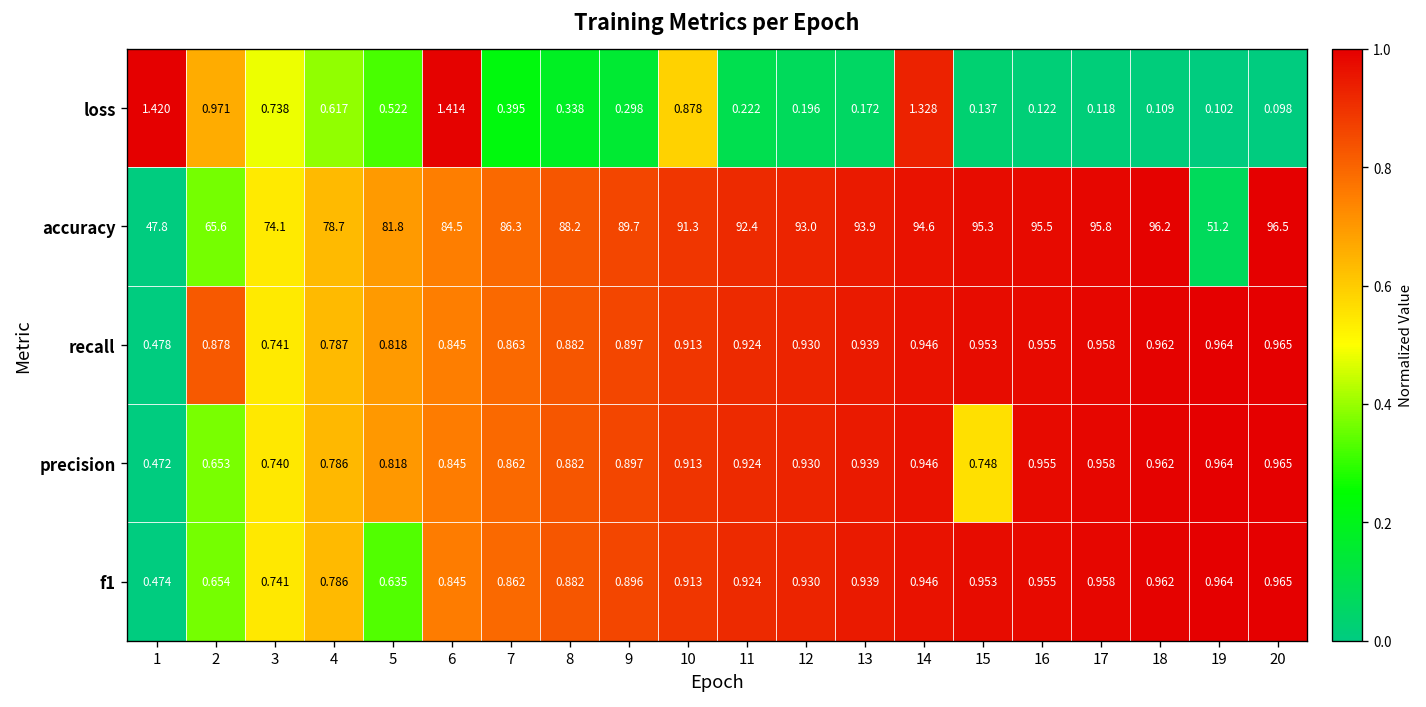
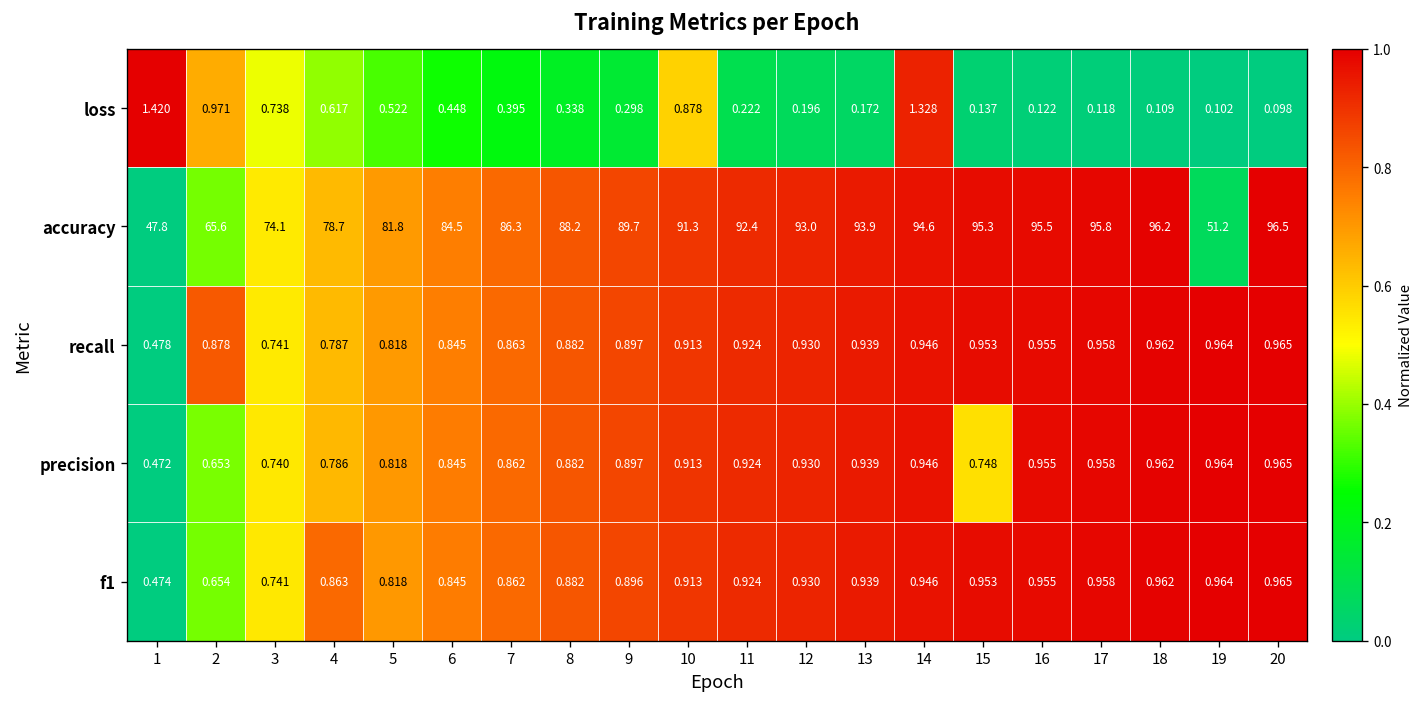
  {
    "loss": {
      "1": 1.420,
      "2": 0.971,
      "3": 0.738,
      "4": 0.617,
      "5": 0.522,
-     "6": 1.414,
+     "6": 0.448,
      "7": 0.395,
      "8": 0.338,
      "9": 0.298,
      "10": 0.878,
      "11": 0.222,
      "12": 0.196,
      "13": 0.172,
      "14": 1.328,
      "15": 0.137,
      "16": 0.122,
      "17": 0.118,
      "18": 0.109,
      "19": 0.102,
      "20": 0.098
    },
    "accuracy": {
      "1": 47.8,
      "2": 65.6,
      "3": 74.1,
      "4": 78.7,
      "5": 81.8,
      "6": 84.5,
      "7": 86.3,
      "8": 88.2,
      "9": 89.7,
      "10": 91.3,
      "11": 92.4,
      "12": 93.0,
      "13": 93.9,
      "14": 94.6,
      "15": 95.3,
      "16": 95.5,
      "17": 95.8,
      "18": 96.2,
      "19": 51.2,
      "20": 96.5
    },
    "recall": {
      "1": 0.478,
      "2": 0.878,
      "3": 0.741,
      "4": 0.787,
      "5": 0.818,
      "6": 0.845,
      "7": 0.863,
      "8": 0.882,
      "9": 0.897,
      "10": 0.913,
      "11": 0.924,
      "12": 0.930,
      "13": 0.939,
      "14": 0.946,
      "15": 0.953,
      "16": 0.955,
      "17": 0.958,
      "18": 0.962,
      "19": 0.964,
      "20": 0.965
    },
    "precision": {
      "1": 0.472,
      "2": 0.653,
      "3": 0.740,
      "4": 0.786,
      "5": 0.818,
      "6": 0.845,
      "7": 0.862,
      "8": 0.882,
      "9": 0.897,
      "10": 0.913,
      "11": 0.924,
      "12": 0.930,
      "13": 0.939,
      "14": 0.946,
      "15": 0.748,
      "16": 0.955,
      "17": 0.958,
      "18": 0.962,
      "19": 0.964,
      "20": 0.965
    },
    "f1": {
      "1": 0.474,
      "2": 0.654,
      "3": 0.741,
-     "4": 0.786,
-     "5": 0.635,
+     "4": 0.863,
+     "5": 0.818,
      "6": 0.845,
      "7": 0.862,
      "8": 0.882,
      "9": 0.896,
      "10": 0.913,
      "11": 0.924,
      "12": 0.930,
      "13": 0.939,
      "14": 0.946,
      "15": 0.953,
      "16": 0.955,
      "17": 0.958,
      "18": 0.962,
      "19": 0.964,
      "20": 0.965
    }
  }
